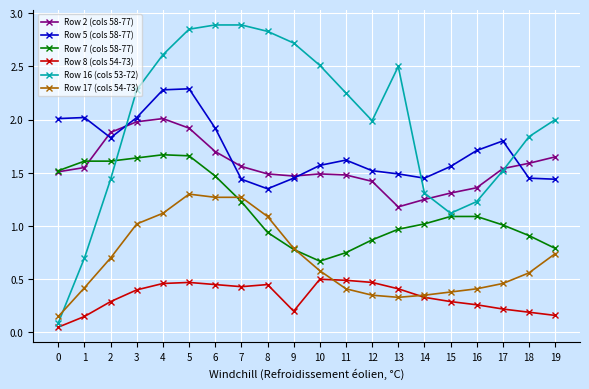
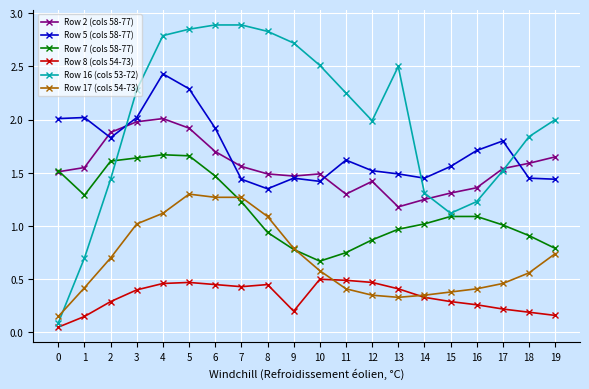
  {
    "Row 2 (cols 58-77)": {
      "1": 1.55,
      "2": 1.88,
      "3": 1.98,
      "4": 2.01,
      "5": 1.92,
      "6": 1.70,
      "7": 1.56,
      "8": 1.49,
      "10": 1.49,
-     "11": 1.48,
+     "11": 1.30,
      "12": 1.42,
      "13": 1.18,
      "14": 1.25,
      "15": 1.31,
      "16": 1.36,
      "18": 1.59,
      "19": 1.65
    },
    "Row 5 (cols 58-77)": {
      "0": 2.01,
      "1": 2.02,
      "2": 1.83,
      "3": 2.02,
-     "4": 2.28,
+     "4": 2.43,
      "5": 2.29,
      "6": 1.92,
      "7": 1.44,
      "8": 1.35,
-     "10": 1.57,
+     "10": 1.42,
      "11": 1.62,
      "12": 1.52,
      "13": 1.49,
      "14": 1.45,
      "15": 1.56,
      "16": 1.71,
      "17": 1.80,
      "18": 1.45,
      "19": 1.44
    },
    "Row 7 (cols 58-77)": {
-     "1": 1.61,
+     "1": 1.29,
      "2": 1.61,
      "3": 1.64,
      "4": 1.67,
      "5": 1.66,
      "6": 1.47,
      "7": 1.23,
      "8": 0.94,
      "10": 0.67,
      "11": 0.75,
      "12": 0.87,
      "13": 0.97,
      "14": 1.02,
      "15": 1.09,
      "16": 1.09,
      "17": 1.01,
      "18": 0.91,
      "19": 0.79
    },
    "Row 8 (cols 54-73)": {
      "0": 0.05,
      "1": 0.15,
      "2": 0.29,
      "3": 0.40,
      "4": 0.46,
      "5": 0.47,
      "6": 0.45,
      "7": 0.43,
      "8": 0.45,
      "9": 0.20,
      "10": 0.50,
      "11": 0.49,
      "12": 0.47,
      "13": 0.41,
      "15": 0.29,
      "16": 0.26,
      "17": 0.22,
      "18": 0.19,
      "19": 0.16
    },
    "Row 16 (cols 53-72)": {
      "0": 0.09,
      "1": 0.70,
      "2": 1.44,
-     "4": 2.61,
+     "4": 2.79,
      "5": 2.85,
      "6": 2.89,
      "7": 2.89,
      "8": 2.83,
      "9": 2.72,
      "10": 2.51,
      "11": 2.25,
      "12": 1.99,
      "13": 2.50,
      "14": 1.31,
      "15": 1.12,
      "16": 1.23,
      "18": 1.84,
      "19": 2.00
    },
    "Row 17 (cols 54-73)": {
      "0": 0.15,
      "1": 0.42,
      "2": 0.70,
      "3": 1.02,
      "4": 1.12,
      "5": 1.30,
      "6": 1.27,
      "7": 1.27,
      "8": 1.09,
      "10": 0.58,
      "11": 0.41,
      "12": 0.35,
      "13": 0.33,
      "15": 0.38,
      "16": 0.41,
      "17": 0.46,
      "18": 0.56,
      "19": 0.74
    }
  }
